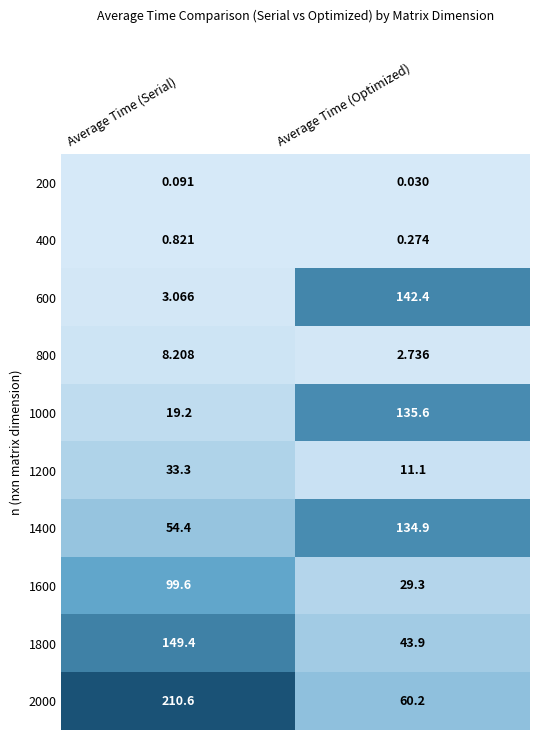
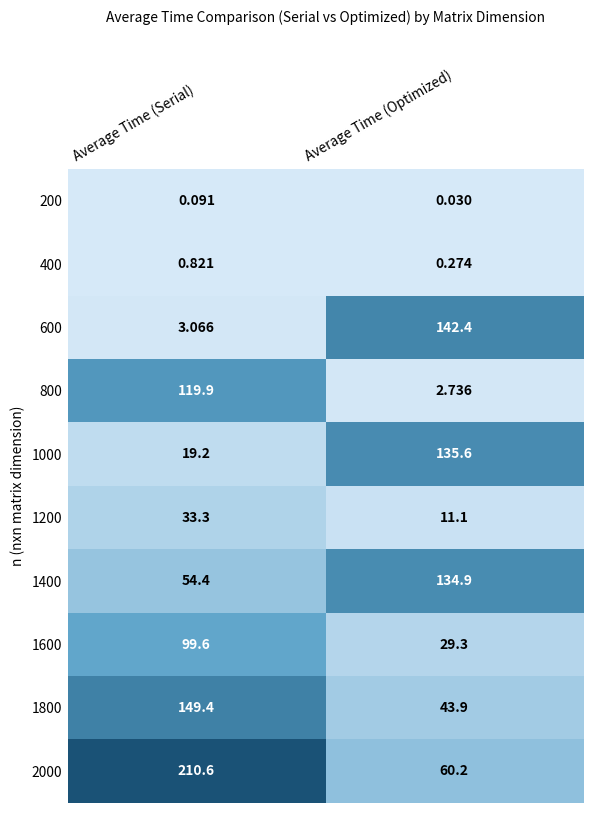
  {
    "200": {
      "Average Time (Serial)": 0.091,
      "Average Time (Optimized)": 0.030
    },
    "400": {
      "Average Time (Serial)": 0.821,
      "Average Time (Optimized)": 0.274
    },
    "600": {
      "Average Time (Serial)": 3.066,
      "Average Time (Optimized)": 142.4
    },
    "800": {
-     "Average Time (Serial)": 8.208,
+     "Average Time (Serial)": 119.9,
      "Average Time (Optimized)": 2.736
    },
    "1000": {
      "Average Time (Serial)": 19.2,
      "Average Time (Optimized)": 135.6
    },
    "1200": {
      "Average Time (Serial)": 33.3,
      "Average Time (Optimized)": 11.1
    },
    "1400": {
      "Average Time (Serial)": 54.4,
      "Average Time (Optimized)": 134.9
    },
    "1600": {
      "Average Time (Serial)": 99.6,
      "Average Time (Optimized)": 29.3
    },
    "1800": {
      "Average Time (Serial)": 149.4,
      "Average Time (Optimized)": 43.9
    },
    "2000": {
      "Average Time (Serial)": 210.6,
      "Average Time (Optimized)": 60.2
    }
  }
